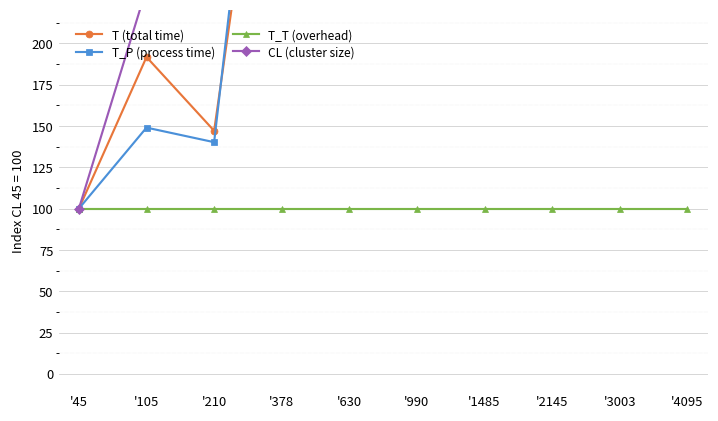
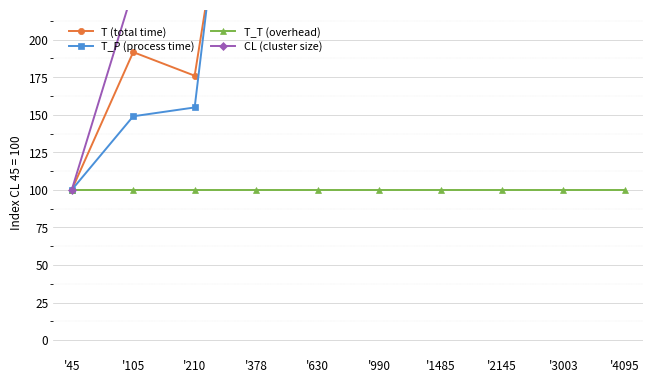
  {
    "T (total time)": {
      "'105": 192,
-     "'210": 147
+     "'210": 176
    },
    "T_P (process time)": {
      "'105": 149,
-     "'210": 140
+     "'210": 155
    },
    "T_T (overhead)": {
      "'105": 100,
      "'210": 100,
      "'378": 100,
      "'630": 100,
      "'990": 100,
      "'1485": 100,
      "'2145": 100,
      "'3003": 100,
      "'4095": 100
    }
  }
